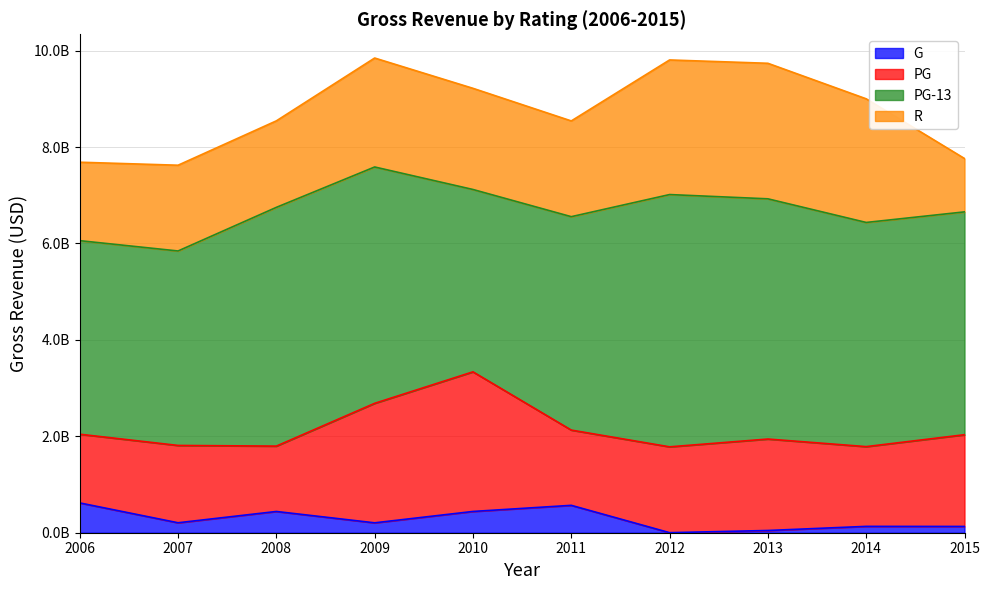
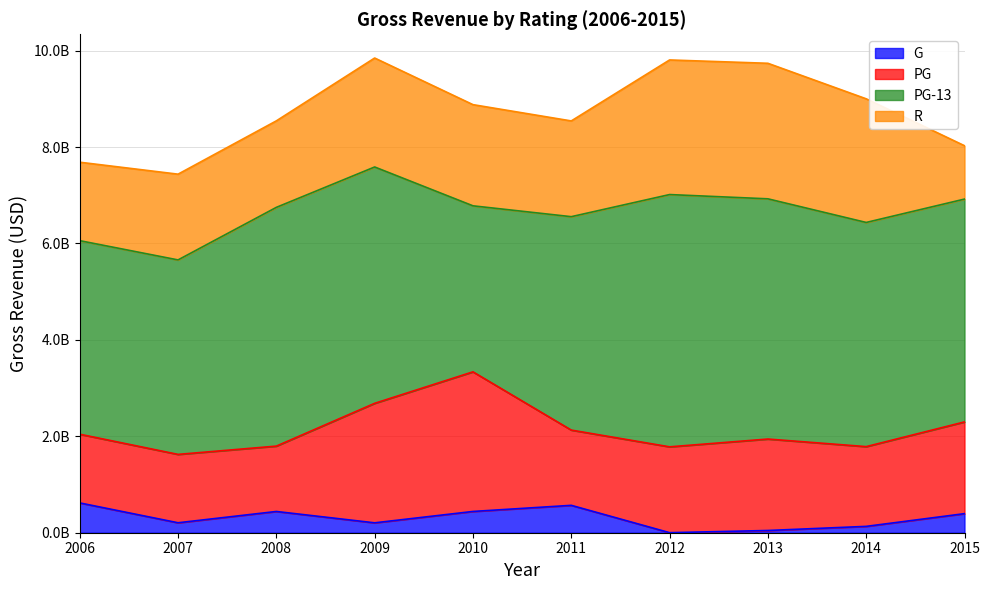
  {
    "G": {
      "2006": 600000000,
      "2007": 200000000,
      "2008": 400000000,
      "2009": 200000000,
      "2010": 400000000,
      "2011": 600000000,
      "2012": 0,
      "2013": 0,
      "2014": 100000000,
-     "2015": 100000000
+     "2015": 400000000
    },
    "PG": {
      "2006": 1400000000,
-     "2007": 1600000000,
+     "2007": 1400000000,
      "2008": 1400000000,
      "2009": 2500000000,
      "2010": 2900000000,
      "2011": 1600000000,
      "2012": 1800000000,
      "2013": 1900000000,
      "2014": 1700000000,
      "2015": 1900000000
    },
    "PG-13": {
      "2006": 4000000000,
      "2007": 4000000000,
      "2008": 5000000000,
      "2009": 4900000000,
-     "2010": 3800000000,
+     "2010": 3400000000,
      "2011": 4400000000,
      "2012": 5200000000,
      "2013": 5000000000,
      "2014": 4600000000,
      "2015": 4600000000
    },
    "R": {
      "2006": 1600000000,
      "2007": 1800000000,
      "2008": 1800000000,
      "2009": 2300000000,
      "2010": 2100000000,
      "2011": 2000000000,
      "2012": 2800000000,
      "2013": 2800000000,
      "2014": 2600000000,
      "2015": 1100000000
    }
  }
